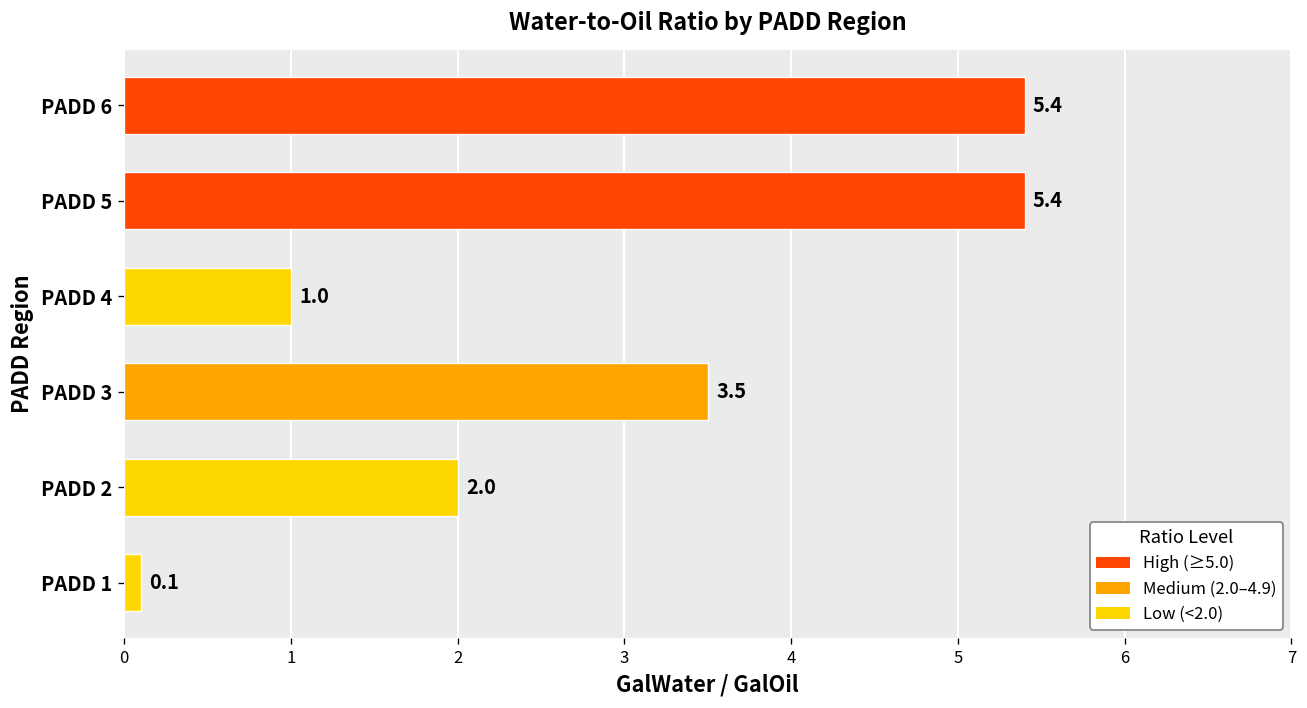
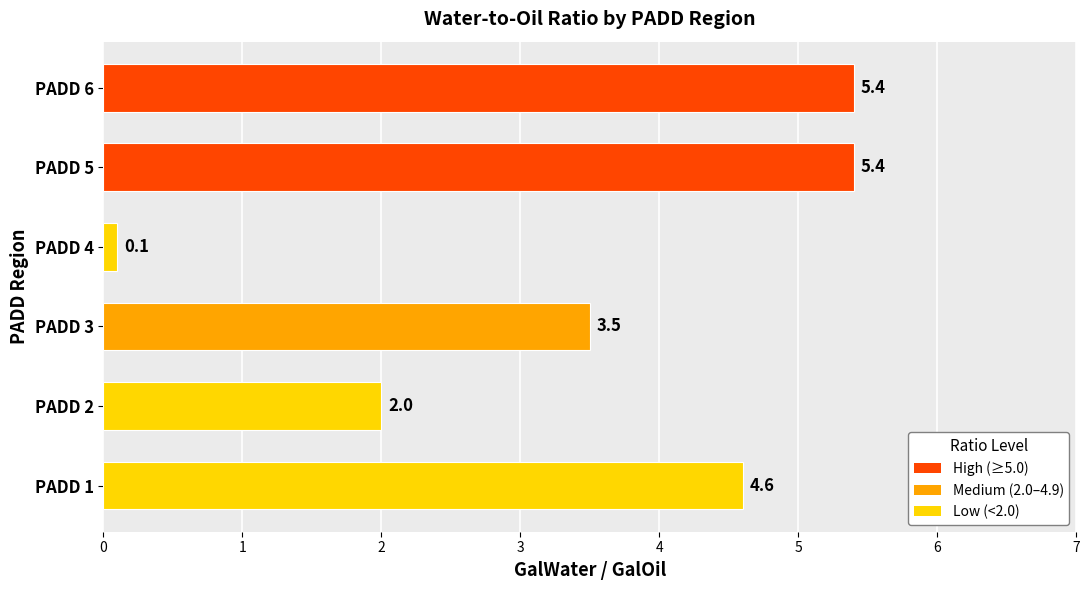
  {
    "PADD 6": 5.4,
    "PADD 5": 5.4,
-   "PADD 4": 1.0,
+   "PADD 4": 0.1,
    "PADD 3": 3.5,
    "PADD 2": 2.0,
-   "PADD 1": 0.1
+   "PADD 1": 4.6
  }
